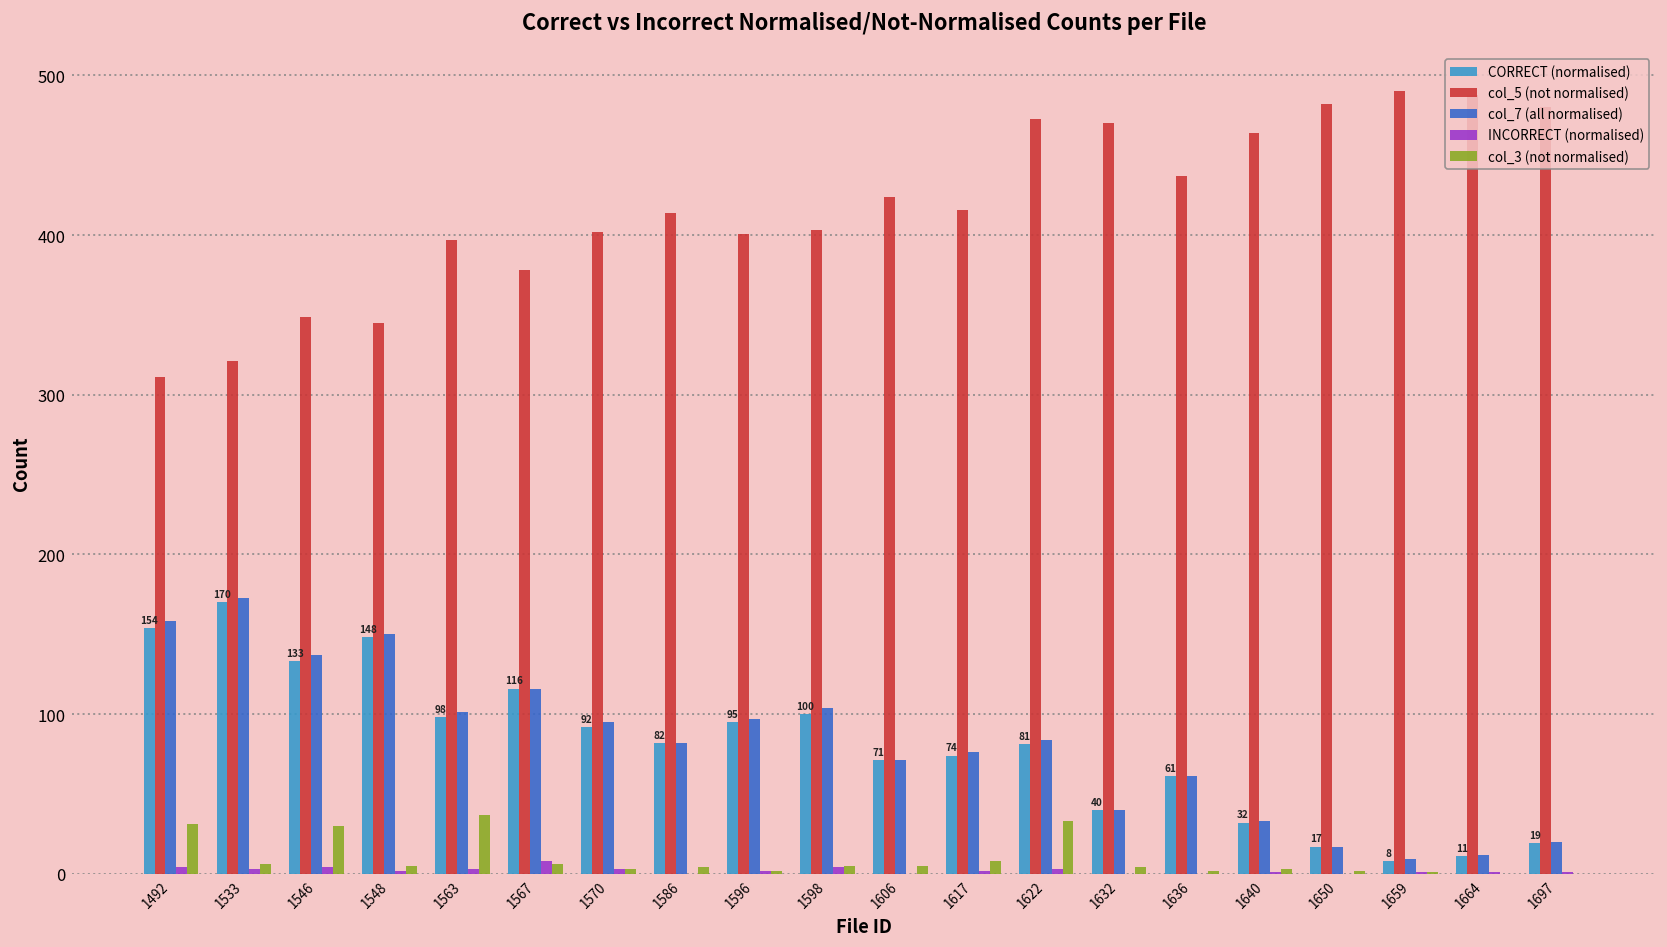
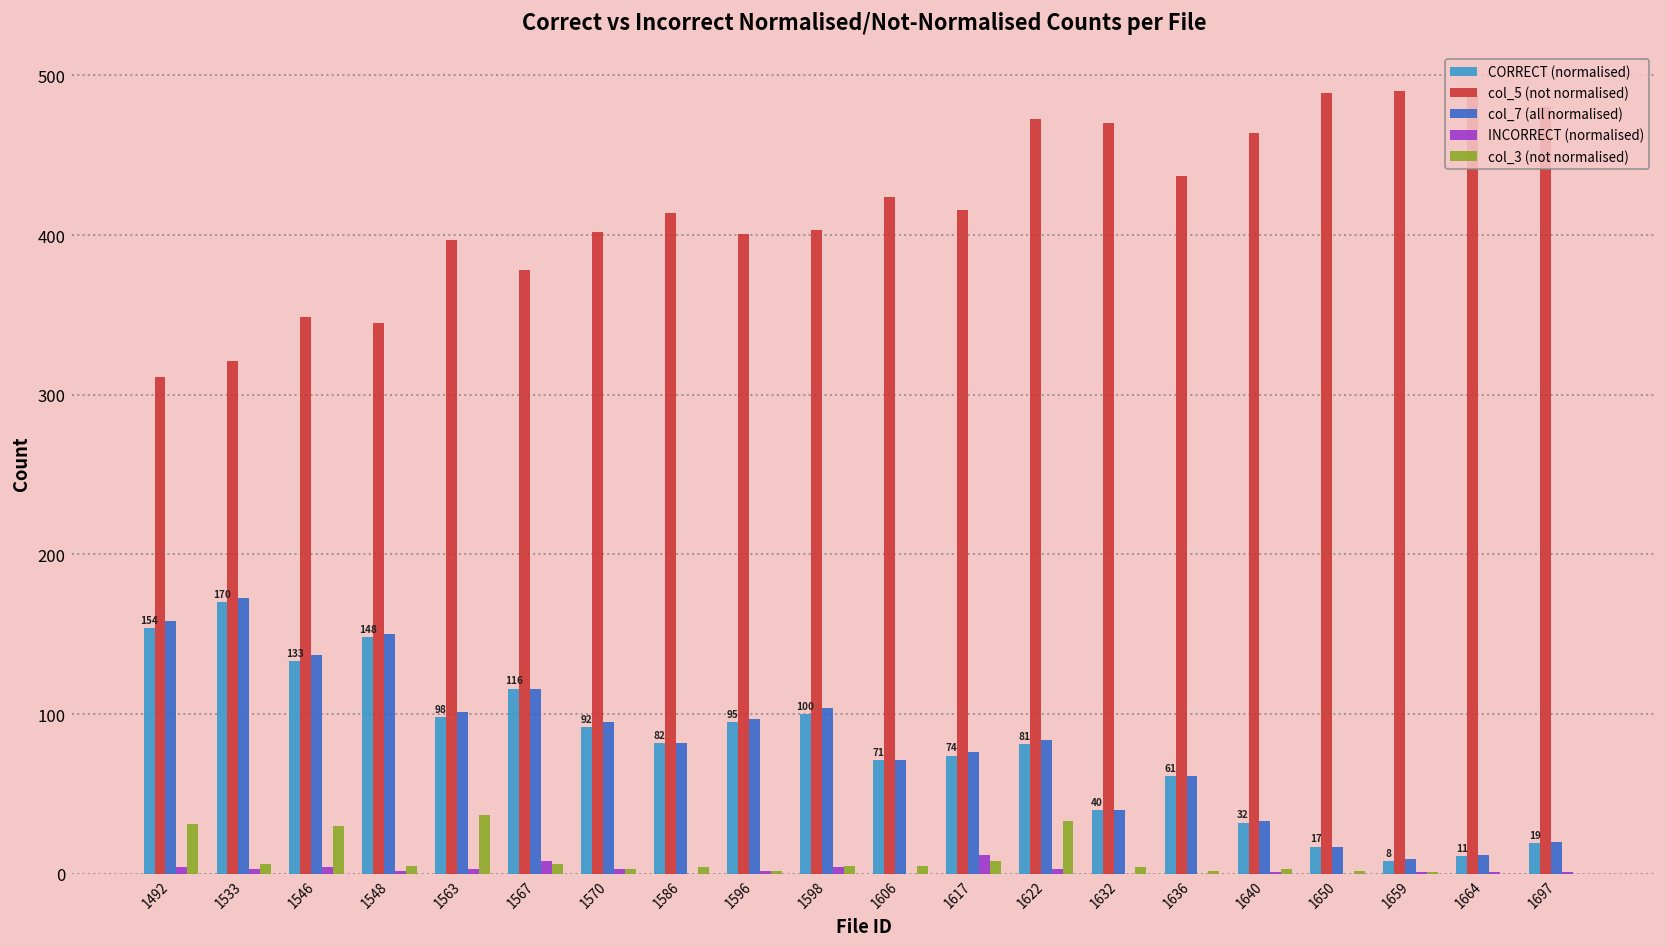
  {
    "col_5 (not normalised)": {
      "1492": 311,
      "1533": 321,
      "1546": 349,
      "1548": 345,
      "1563": 397,
      "1567": 378,
      "1570": 402,
      "1586": 414,
      "1596": 401,
      "1598": 403,
      "1606": 424,
      "1617": 416,
      "1622": 473,
      "1632": 470,
      "1636": 437,
      "1640": 464,
-     "1650": 482,
+     "1650": 489,
      "1659": 490
    },
    "INCORRECT (normalised)": {
      "1492": 4,
      "1533": 3,
      "1546": 4,
      "1548": 2,
      "1563": 3,
      "1567": 8,
      "1570": 3,
      "1586": 0,
      "1596": 2,
      "1598": 4,
      "1606": 0,
-     "1617": 2,
+     "1617": 12,
      "1622": 3,
      "1632": 0,
      "1636": 0,
      "1650": 0
    },
    "col_3 (not normalised)": {
      "1492": 31,
      "1533": 6,
      "1546": 30,
      "1548": 5,
      "1563": 37,
      "1567": 6,
      "1570": 3,
      "1586": 4,
      "1596": 2,
      "1598": 5,
      "1606": 5,
      "1617": 8,
      "1622": 33,
      "1632": 4,
      "1636": 2,
      "1640": 3,
      "1650": 2,
      "1664": 0,
      "1697": 0
    }
  }
